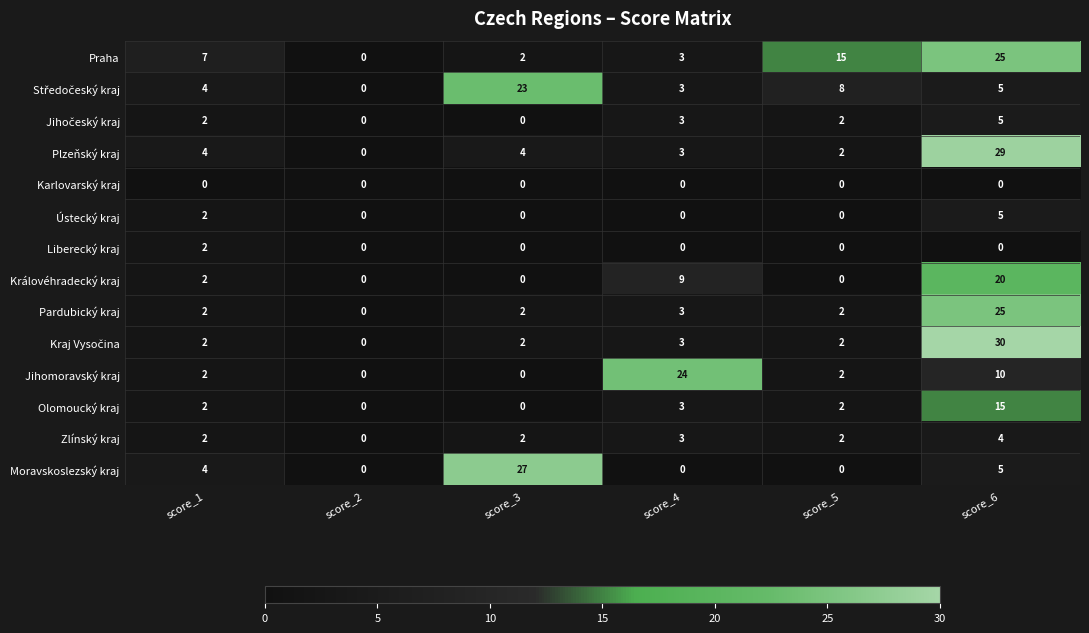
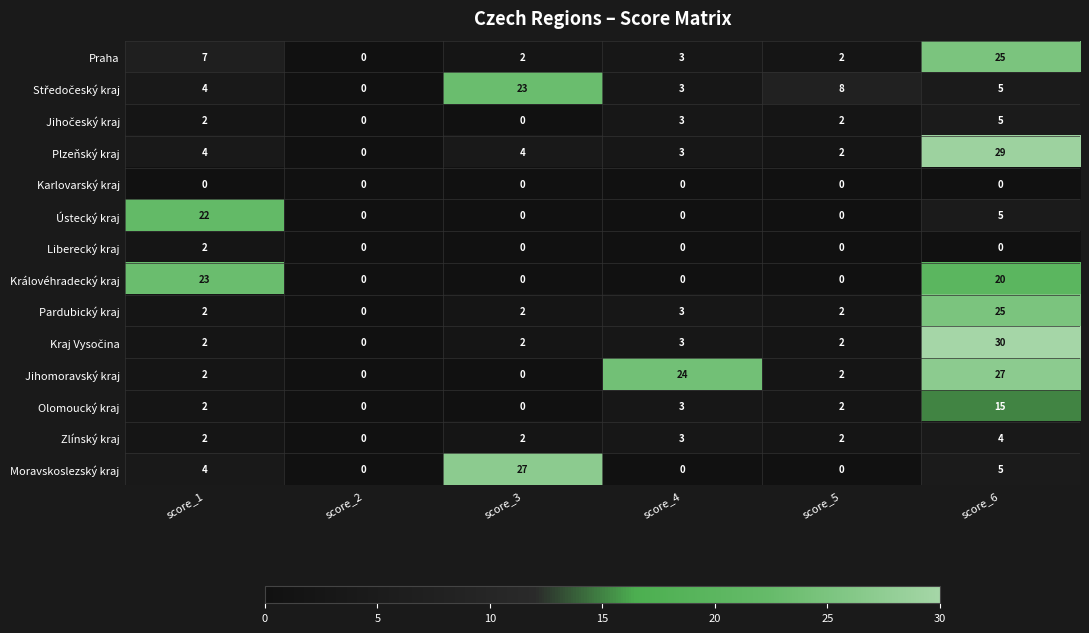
  {
    "Praha": {
      "score_1": 7,
      "score_2": 0,
      "score_3": 2,
      "score_4": 3,
-     "score_5": 15,
+     "score_5": 2,
      "score_6": 25
    },
    "Středočeský kraj": {
      "score_1": 4,
      "score_2": 0,
      "score_3": 23,
      "score_4": 3,
      "score_5": 8,
      "score_6": 5
    },
    "Jihočeský kraj": {
      "score_1": 2,
      "score_2": 0,
      "score_3": 0,
      "score_4": 3,
      "score_5": 2,
      "score_6": 5
    },
    "Plzeňský kraj": {
      "score_1": 4,
      "score_2": 0,
      "score_3": 4,
      "score_4": 3,
      "score_5": 2,
      "score_6": 29
    },
    "Karlovarský kraj": {
      "score_1": 0,
      "score_2": 0,
      "score_3": 0,
      "score_4": 0,
      "score_5": 0,
      "score_6": 0
    },
    "Ústecký kraj": {
-     "score_1": 2,
+     "score_1": 22,
      "score_2": 0,
      "score_3": 0,
      "score_4": 0,
      "score_5": 0,
      "score_6": 5
    },
    "Liberecký kraj": {
      "score_1": 2,
      "score_2": 0,
      "score_3": 0,
      "score_4": 0,
      "score_5": 0,
      "score_6": 0
    },
    "Královéhradecký kraj": {
-     "score_1": 2,
+     "score_1": 23,
      "score_2": 0,
      "score_3": 0,
-     "score_4": 9,
+     "score_4": 0,
      "score_5": 0,
      "score_6": 20
    },
    "Pardubický kraj": {
      "score_1": 2,
      "score_2": 0,
      "score_3": 2,
      "score_4": 3,
      "score_5": 2,
      "score_6": 25
    },
    "Kraj Vysočina": {
      "score_1": 2,
      "score_2": 0,
      "score_3": 2,
      "score_4": 3,
      "score_5": 2,
      "score_6": 30
    },
    "Jihomoravský kraj": {
      "score_1": 2,
      "score_2": 0,
      "score_3": 0,
      "score_4": 24,
      "score_5": 2,
-     "score_6": 10
+     "score_6": 27
    },
    "Olomoucký kraj": {
      "score_1": 2,
      "score_2": 0,
      "score_3": 0,
      "score_4": 3,
      "score_5": 2,
      "score_6": 15
    },
    "Zlínský kraj": {
      "score_1": 2,
      "score_2": 0,
      "score_3": 2,
      "score_4": 3,
      "score_5": 2,
      "score_6": 4
    },
    "Moravskoslezský kraj": {
      "score_1": 4,
      "score_2": 0,
      "score_3": 27,
      "score_4": 0,
      "score_5": 0,
      "score_6": 5
    }
  }
